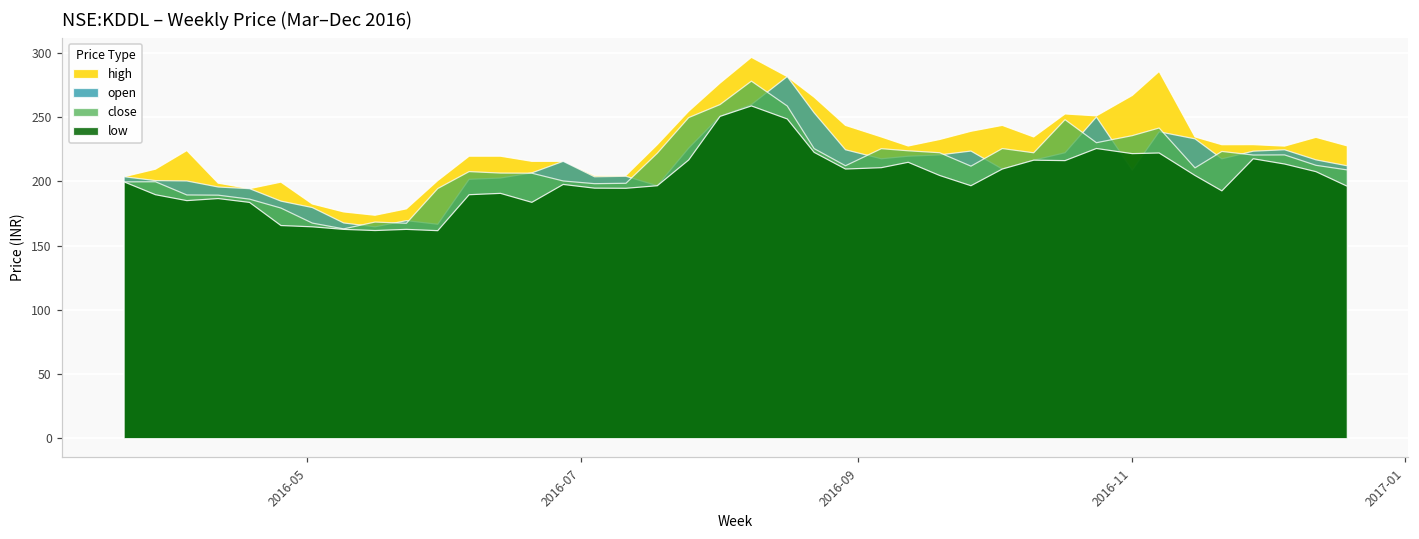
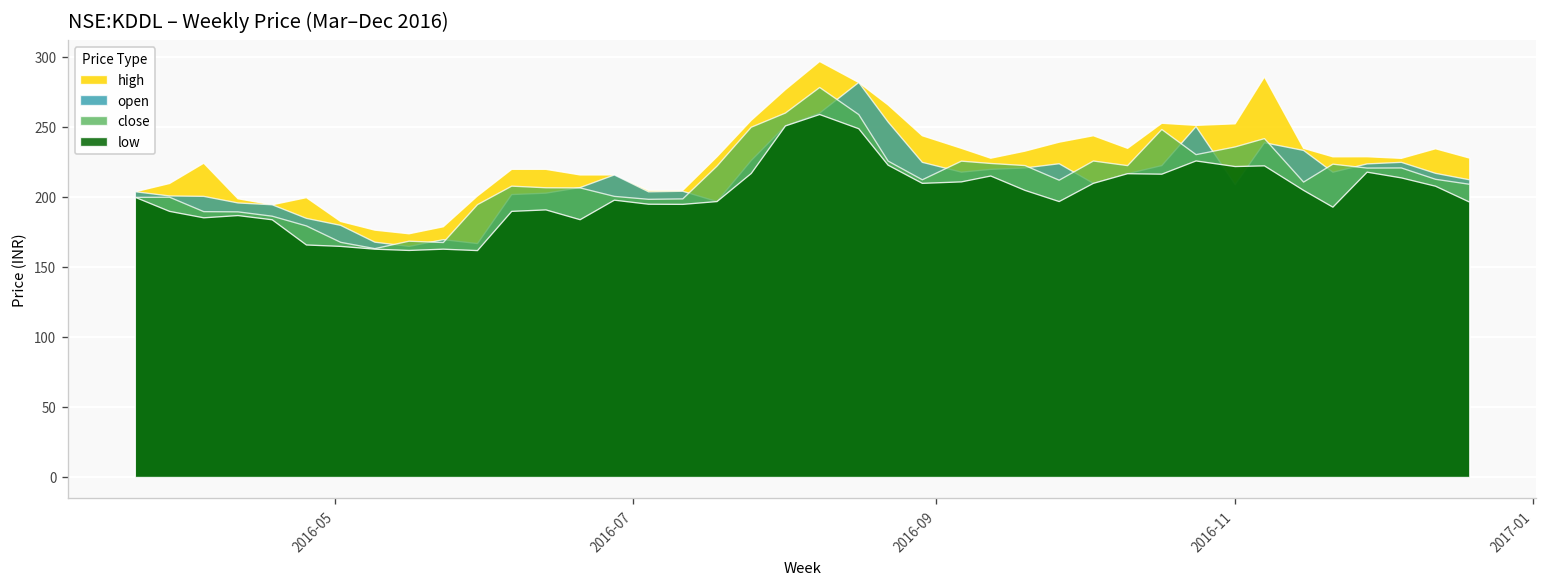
  {
    "high": {
-     "2016-11": 267
+     "2016-11": 253
    },
    "open": {
      "2016-11": 209
    },
    "close": {
      "2016-11": 236
    },
    "low": {
      "2016-11": 222
    }
  }
